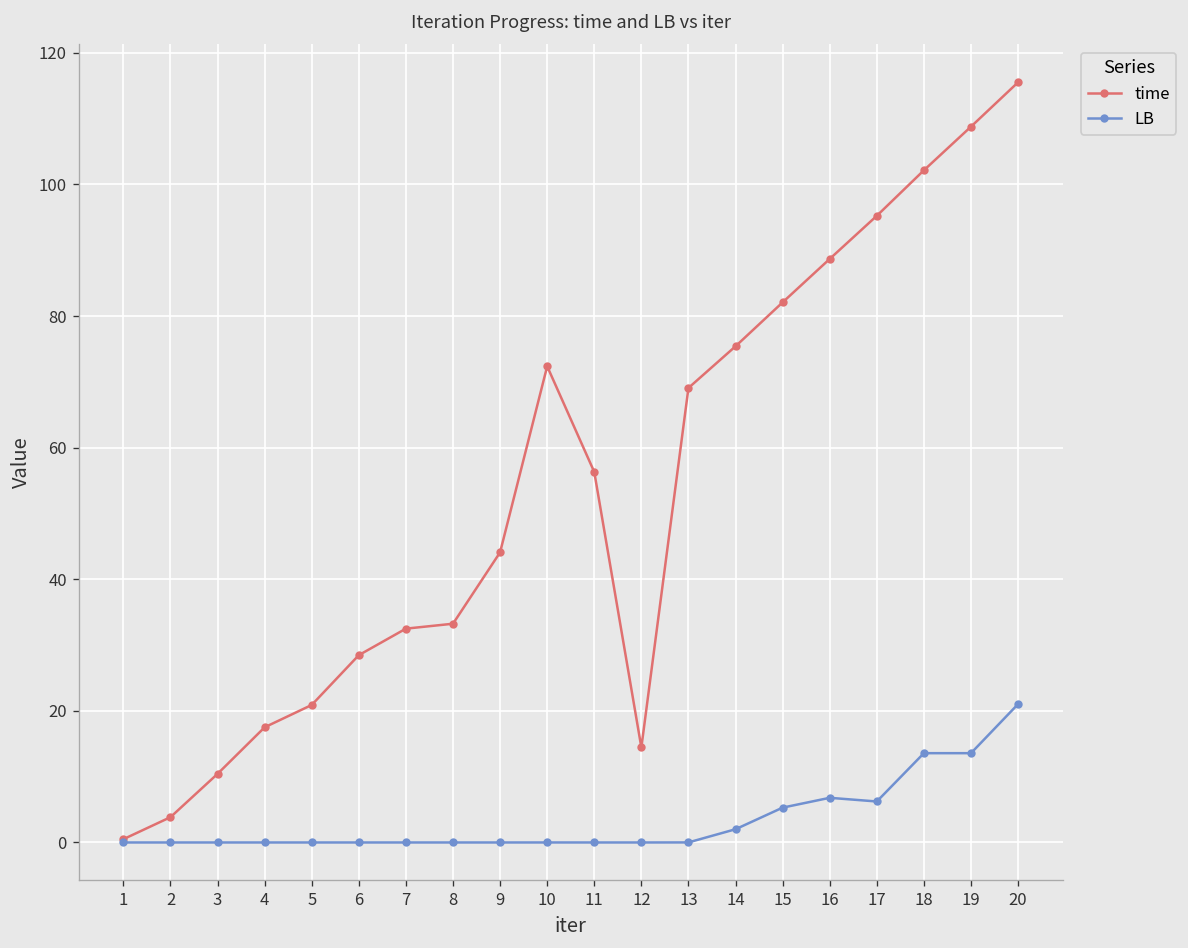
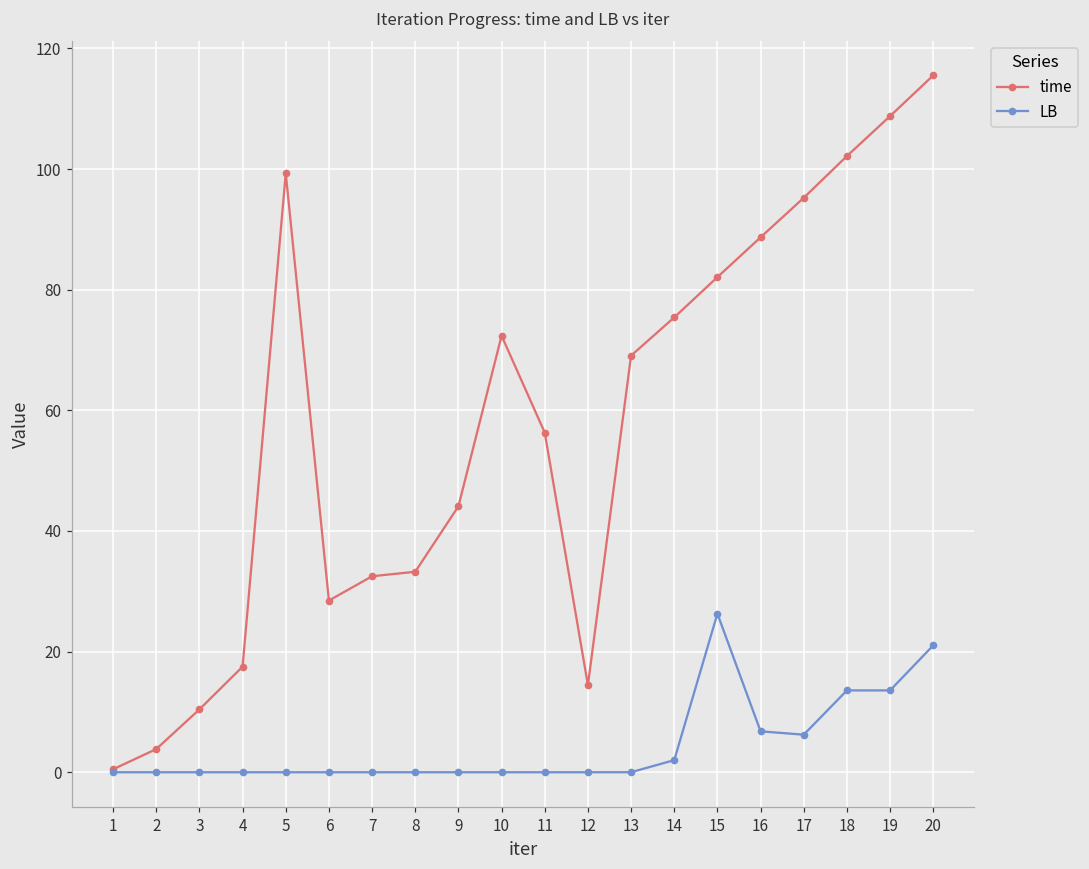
  {
    "time": {
      "1": 0,
      "2": 4,
      "3": 10,
      "4": 18,
-     "5": 21,
+     "5": 99,
      "6": 28,
      "7": 32,
      "8": 33,
      "9": 44,
      "10": 72,
      "11": 56,
      "12": 14,
      "13": 69,
      "14": 75,
      "15": 82,
      "16": 89,
      "17": 95,
      "18": 102,
      "19": 109,
      "20": 116
    },
    "LB": {
      "1": 0,
      "2": 0,
      "3": 0,
      "4": 0,
      "5": 0,
      "6": 0,
      "7": 0,
      "8": 0,
      "9": 0,
      "10": 0,
      "11": 0,
      "12": 0,
      "13": 0,
      "14": 2,
-     "15": 5,
+     "15": 26,
      "16": 7,
      "17": 6,
      "18": 14,
      "19": 14,
      "20": 21
    }
  }
